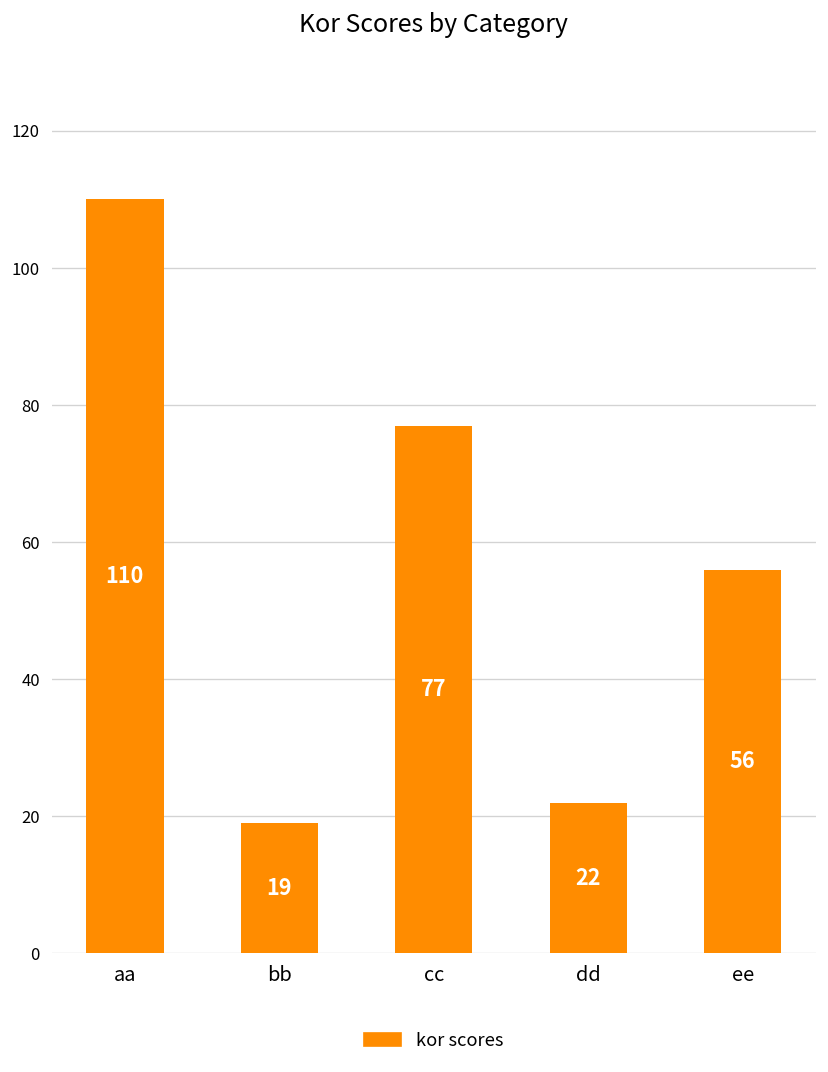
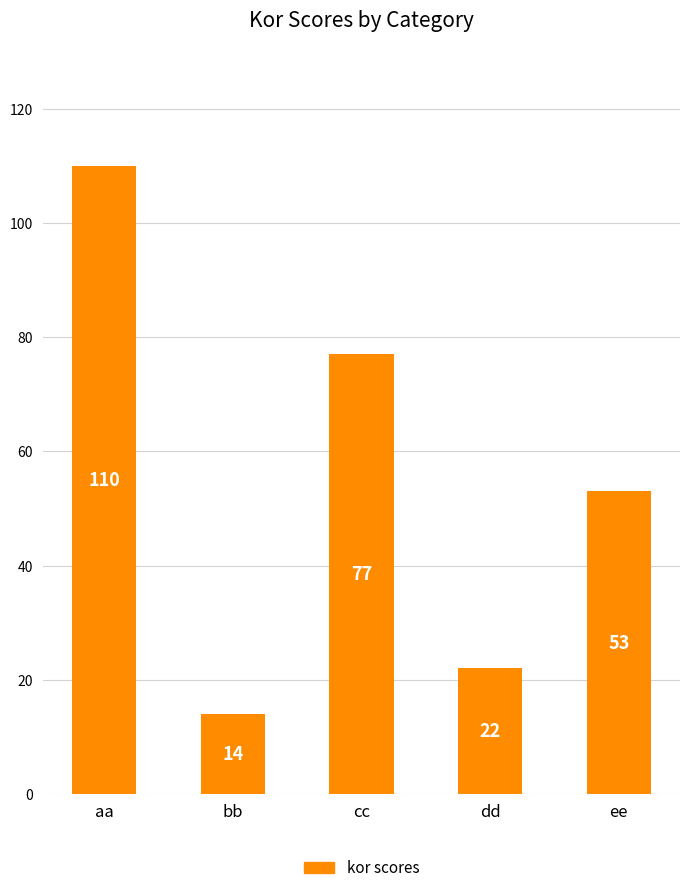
  {
    "aa": 110,
-   "bb": 19,
+   "bb": 14,
    "cc": 77,
    "dd": 22,
-   "ee": 56
+   "ee": 53
  }
